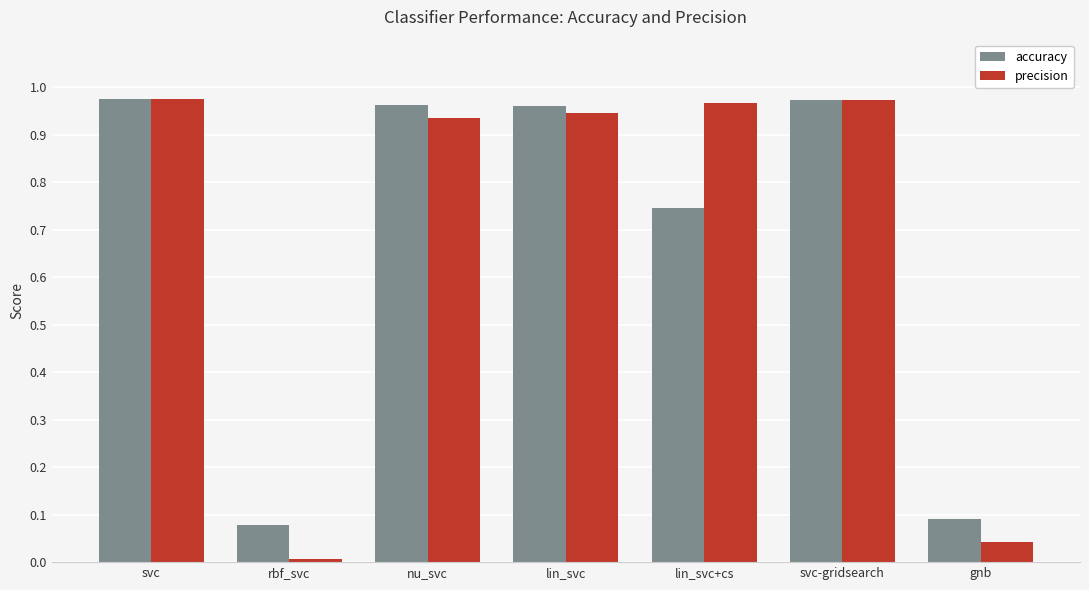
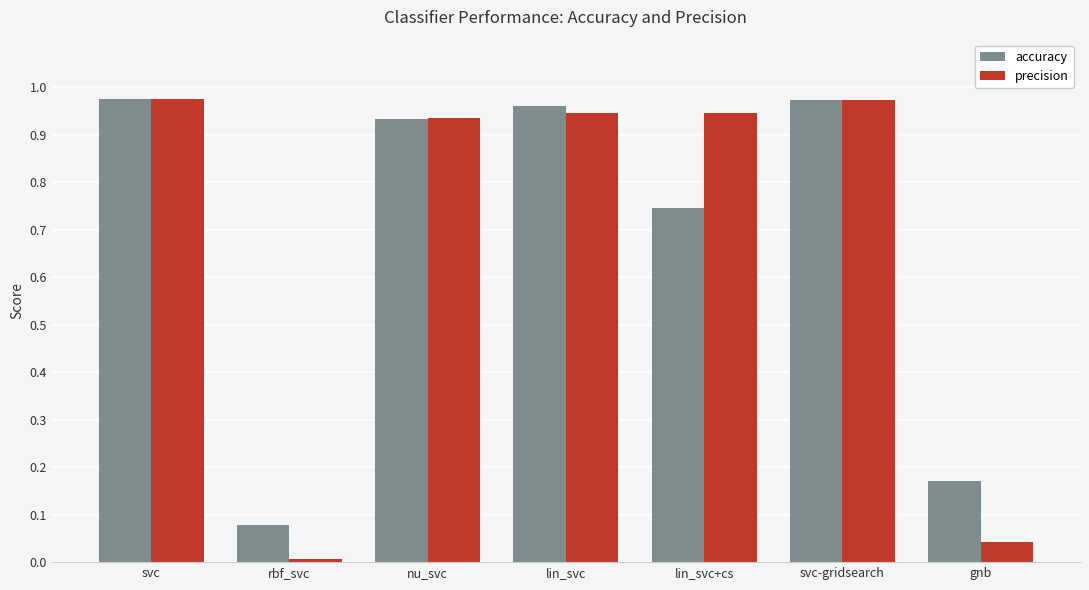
  {
    "accuracy": {
      "svc": 0.97,
      "rbf_svc": 0.08,
-     "nu_svc": 0.96,
+     "nu_svc": 0.93,
      "lin_svc": 0.96,
      "lin_svc+cs": 0.75,
      "svc-gridsearch": 0.97,
-     "gnb": 0.09
+     "gnb": 0.17
    },
    "precision": {
      "svc": 0.98,
      "rbf_svc": 0.01,
      "nu_svc": 0.94,
      "lin_svc": 0.95,
-     "lin_svc+cs": 0.97,
+     "lin_svc+cs": 0.95,
      "svc-gridsearch": 0.97,
      "gnb": 0.04
    }
  }
